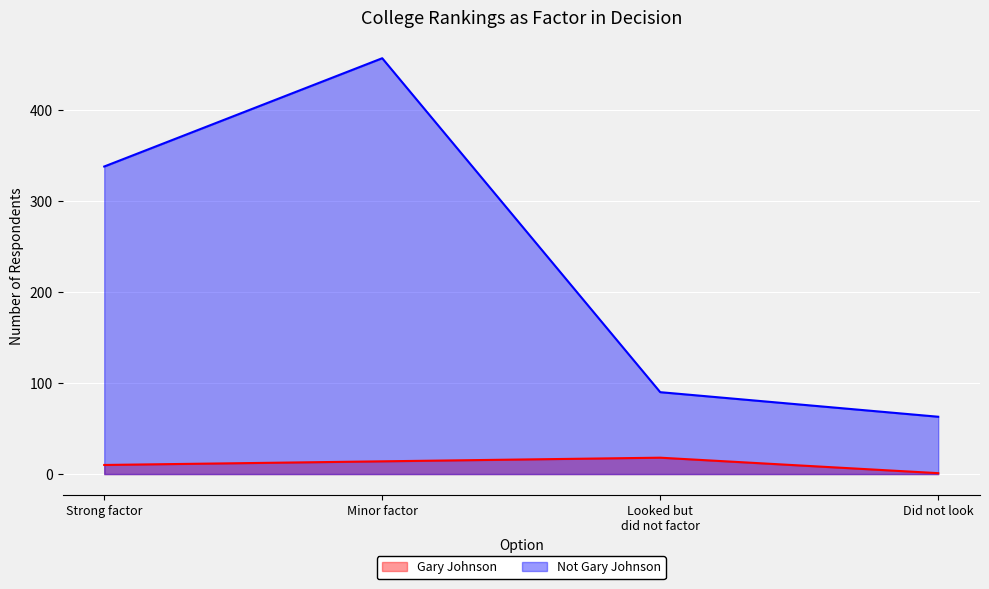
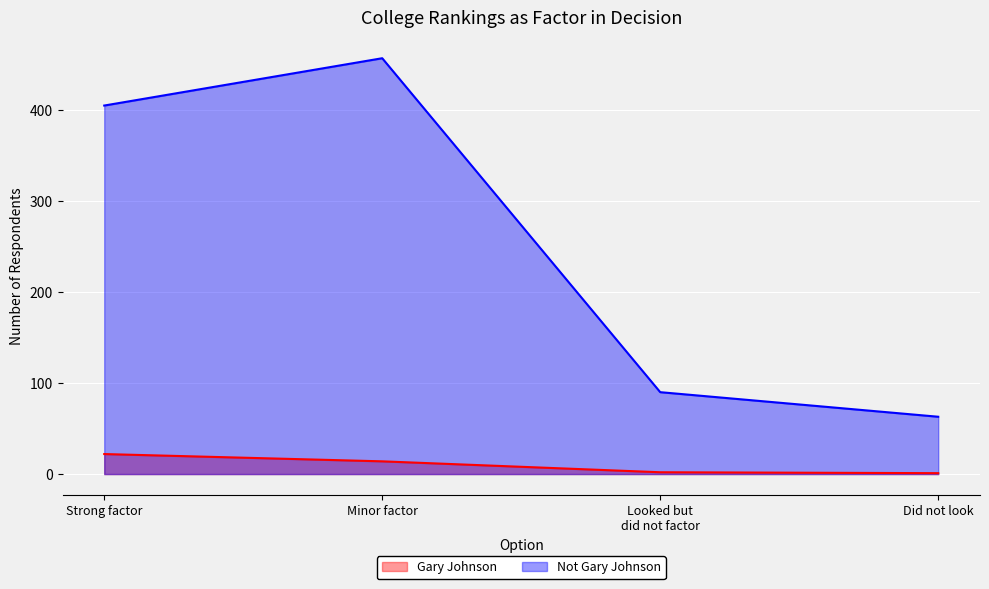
  {
    "Gary Johnson": {
-     "Strong factor": 10,
+     "Strong factor": 20,
      "Minor factor": 10,
-     "Looked but did not factor": 20,
+     "Looked but did not factor": 0,
      "Did not look": 0
    },
    "Not Gary Johnson": {
-     "Strong factor": 340,
+     "Strong factor": 410,
      "Minor factor": 460,
      "Looked but did not factor": 90,
      "Did not look": 60
    }
  }
